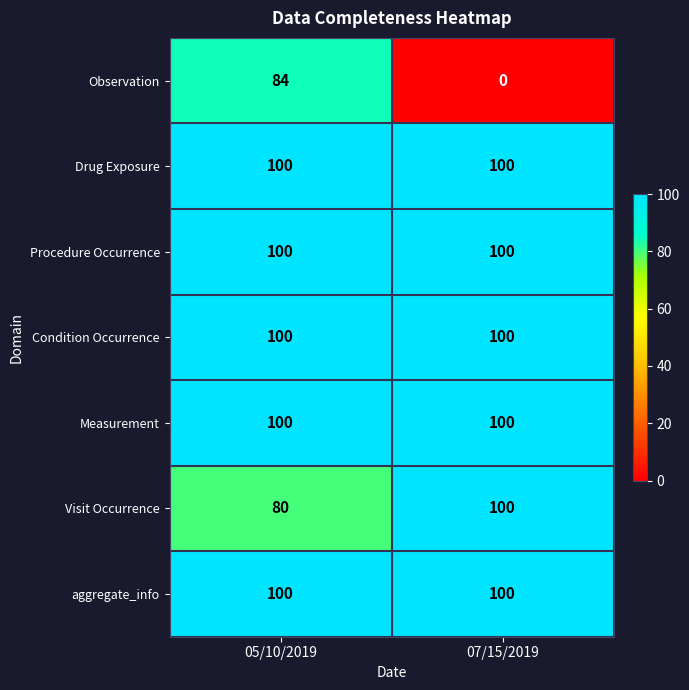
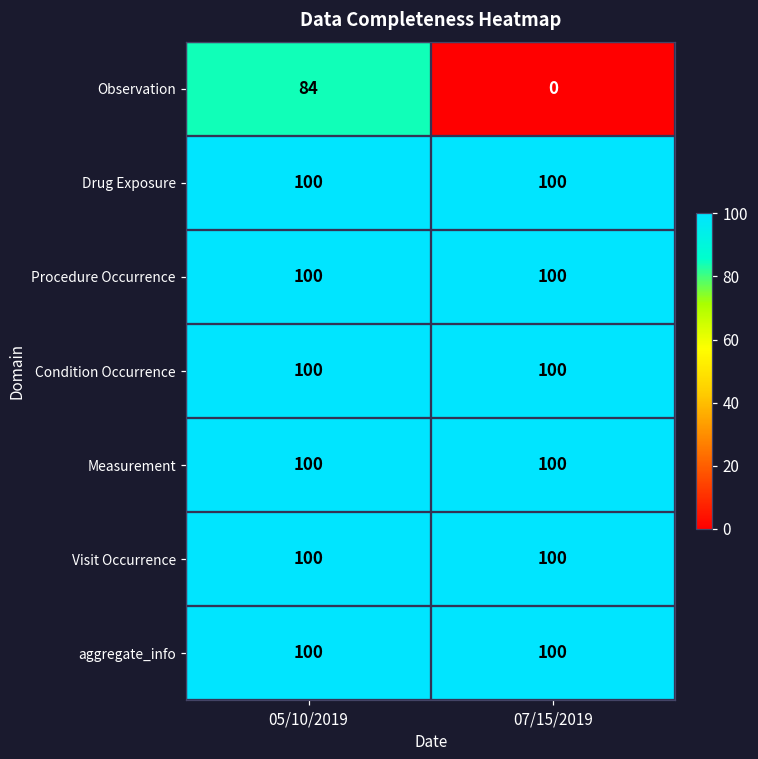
  {
    "Observation": {
      "05/10/2019": 84,
      "07/15/2019": 0
    },
    "Drug Exposure": {
      "05/10/2019": 100,
      "07/15/2019": 100
    },
    "Procedure Occurrence": {
      "05/10/2019": 100,
      "07/15/2019": 100
    },
    "Condition Occurrence": {
      "05/10/2019": 100,
      "07/15/2019": 100
    },
    "Measurement": {
      "05/10/2019": 100,
      "07/15/2019": 100
    },
    "Visit Occurrence": {
-     "05/10/2019": 80,
+     "05/10/2019": 100,
      "07/15/2019": 100
    },
    "aggregate_info": {
      "05/10/2019": 100,
      "07/15/2019": 100
    }
  }
